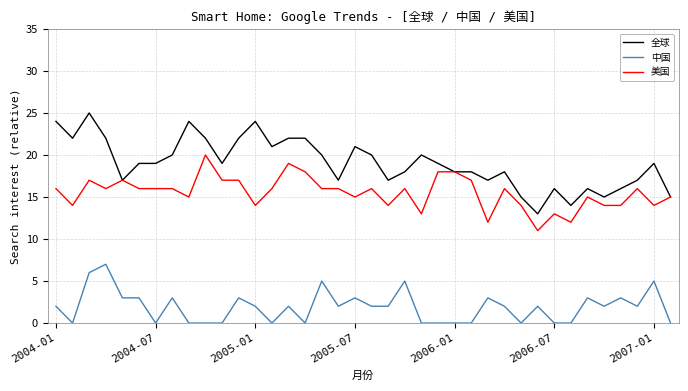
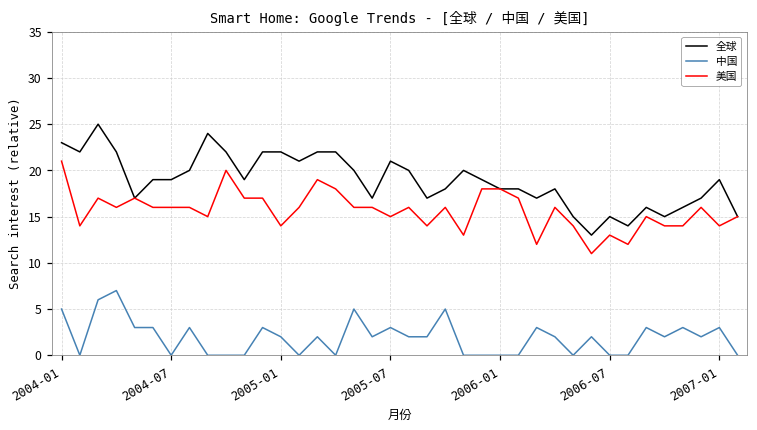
  {
    "全球": {
-     "2004-01": 24,
+     "2004-01": 23,
      "2004-07": 19,
-     "2005-01": 24,
+     "2005-01": 22,
      "2005-07": 21,
-     "2006-07": 16,
+     "2006-07": 15,
      "2007-01": 19
    },
    "中国": {
-     "2004-01": 2,
+     "2004-01": 5,
      "2004-07": 0,
      "2005-01": 2,
      "2005-07": 3,
      "2006-01": 0,
      "2006-07": 0,
-     "2007-01": 5
+     "2007-01": 3
    },
    "美国": {
-     "2004-01": 16,
+     "2004-01": 21,
      "2004-07": 16,
      "2005-01": 14,
      "2005-07": 15,
      "2006-07": 13,
      "2007-01": 14
    }
  }
